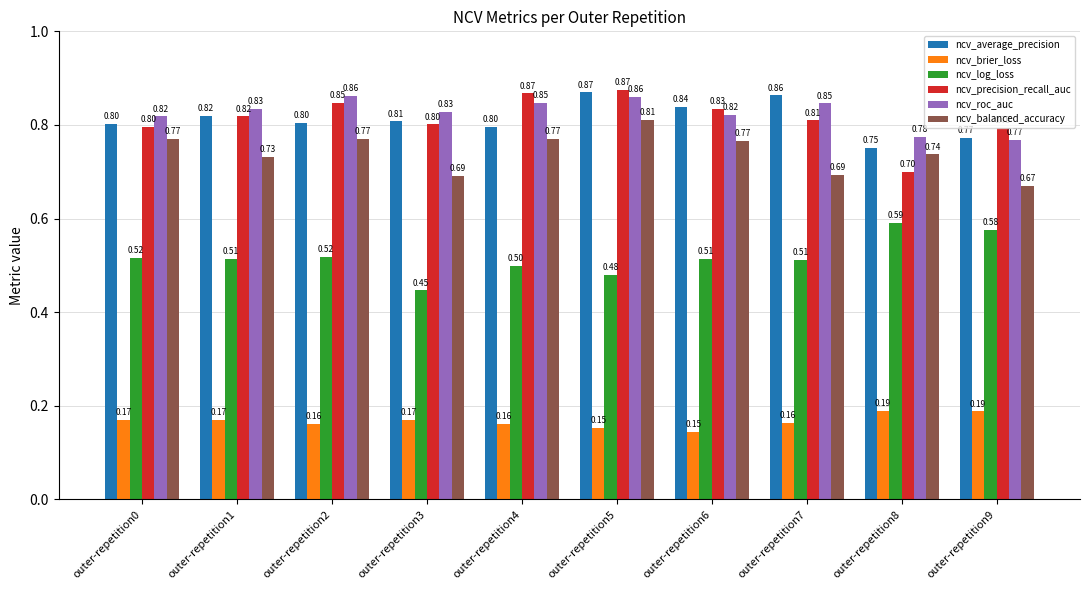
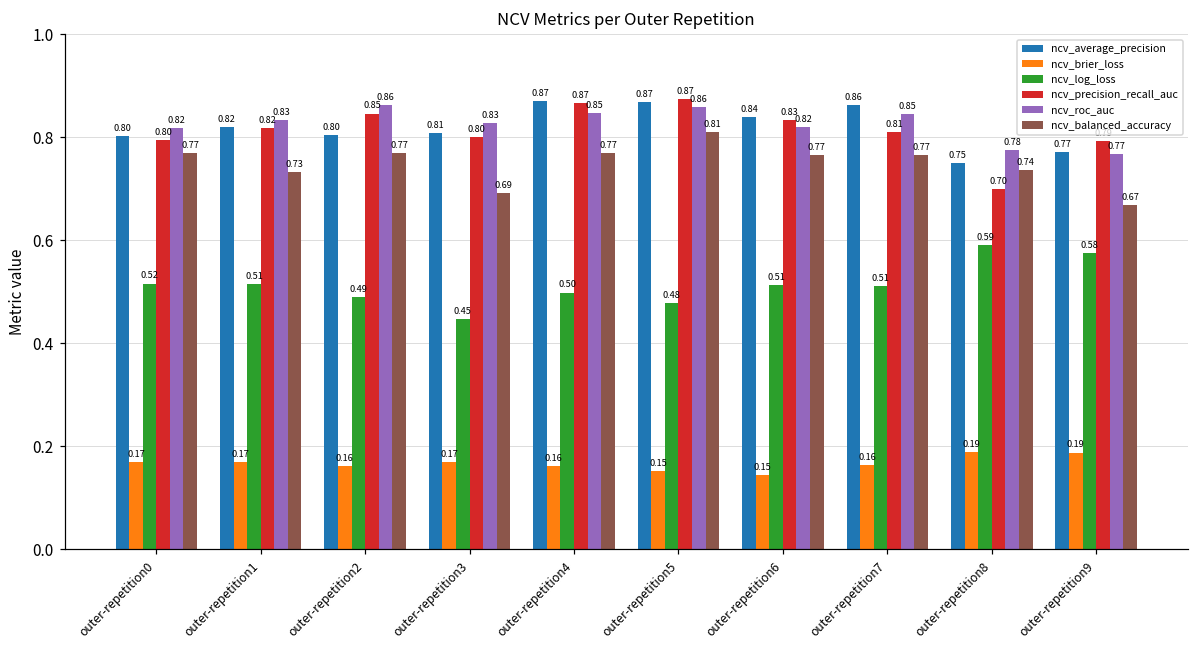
  {
    "ncv_average_precision": {
      "outer-repetition0": 0.80,
      "outer-repetition1": 0.82,
      "outer-repetition2": 0.80,
      "outer-repetition3": 0.81,
-     "outer-repetition4": 0.80,
+     "outer-repetition4": 0.87,
      "outer-repetition5": 0.87,
      "outer-repetition6": 0.84,
      "outer-repetition7": 0.86,
      "outer-repetition8": 0.75
    },
    "ncv_brier_loss": {
      "outer-repetition0": 0.17,
      "outer-repetition1": 0.17,
      "outer-repetition2": 0.16,
      "outer-repetition3": 0.17,
      "outer-repetition4": 0.16,
      "outer-repetition5": 0.15,
      "outer-repetition6": 0.15,
      "outer-repetition7": 0.16,
      "outer-repetition8": 0.19,
      "outer-repetition9": 0.19
    },
    "ncv_log_loss": {
      "outer-repetition0": 0.52,
      "outer-repetition1": 0.51,
-     "outer-repetition2": 0.52,
+     "outer-repetition2": 0.49,
      "outer-repetition3": 0.45,
      "outer-repetition4": 0.50,
      "outer-repetition5": 0.48,
      "outer-repetition6": 0.51,
      "outer-repetition7": 0.51,
      "outer-repetition8": 0.59,
      "outer-repetition9": 0.58
    },
    "ncv_precision_recall_auc": {
      "outer-repetition0": 0.80,
      "outer-repetition1": 0.82,
      "outer-repetition2": 0.85,
      "outer-repetition3": 0.80,
      "outer-repetition4": 0.87,
      "outer-repetition5": 0.87,
      "outer-repetition6": 0.83,
      "outer-repetition7": 0.81,
      "outer-repetition8": 0.70
    },
    "ncv_roc_auc": {
      "outer-repetition0": 0.82,
      "outer-repetition1": 0.83,
      "outer-repetition2": 0.86,
      "outer-repetition3": 0.83,
      "outer-repetition4": 0.85,
      "outer-repetition5": 0.86,
      "outer-repetition6": 0.82,
      "outer-repetition7": 0.85,
      "outer-repetition9": 0.77
    },
    "ncv_balanced_accuracy": {
      "outer-repetition0": 0.77,
      "outer-repetition1": 0.73,
      "outer-repetition2": 0.77,
      "outer-repetition3": 0.69,
      "outer-repetition4": 0.77,
      "outer-repetition5": 0.81,
      "outer-repetition6": 0.77,
-     "outer-repetition7": 0.69,
+     "outer-repetition7": 0.77,
      "outer-repetition8": 0.74,
      "outer-repetition9": 0.67
    }
  }
